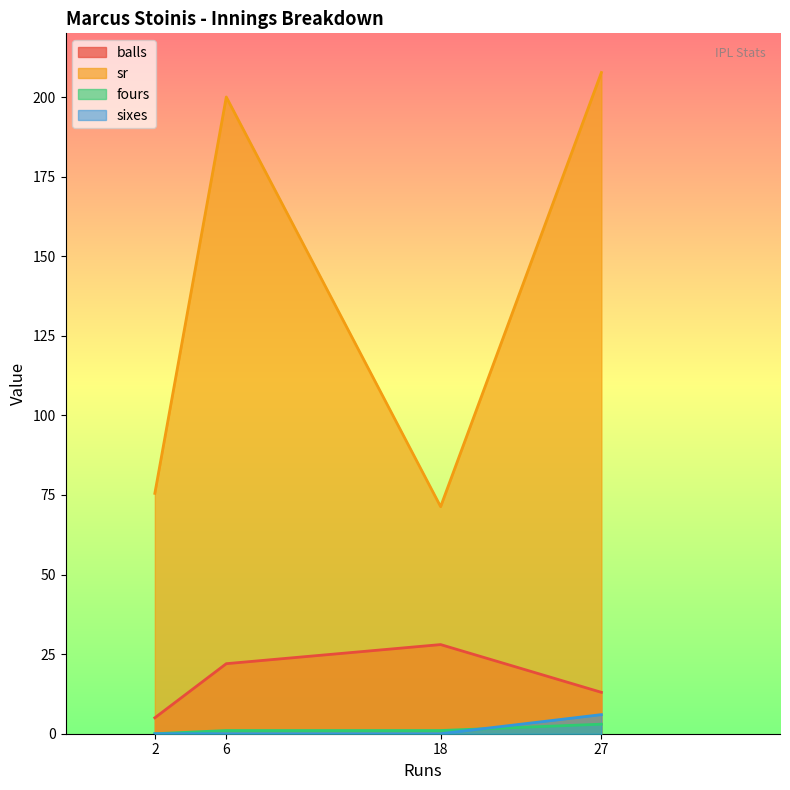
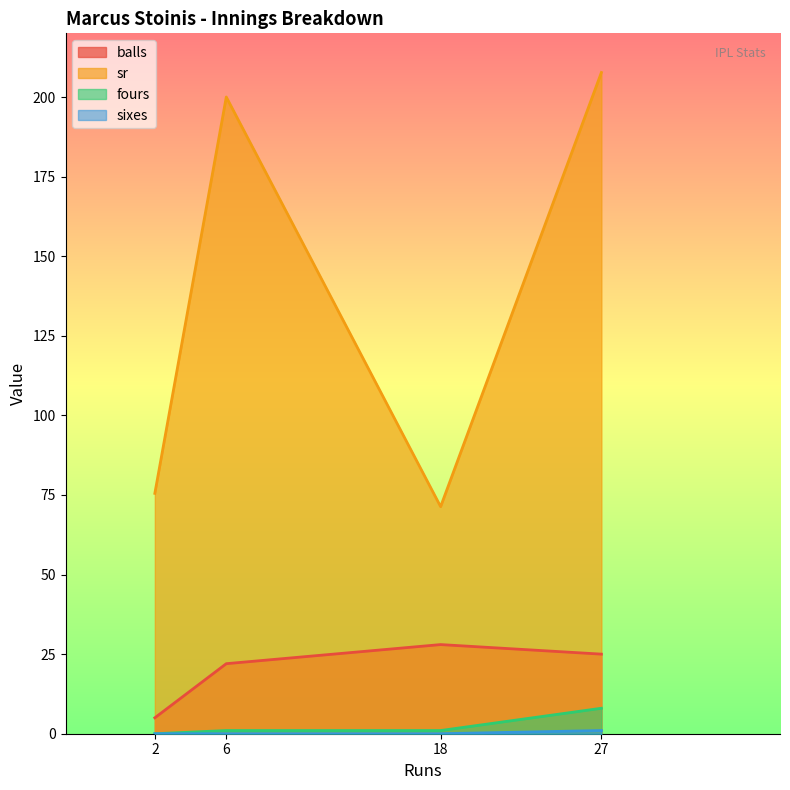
  {
    "balls": {
      "2": 5,
      "6": 22,
      "18": 28,
-     "27": 13
+     "27": 25
    },
    "sr": {
      "2": 76,
      "6": 200,
      "18": 71,
      "27": 208
    },
    "fours": {
      "6": 1,
      "18": 1,
-     "27": 3
+     "27": 8
    },
    "sixes": {
      "6": 0,
      "18": 0,
-     "27": 6
+     "27": 1
    }
  }
